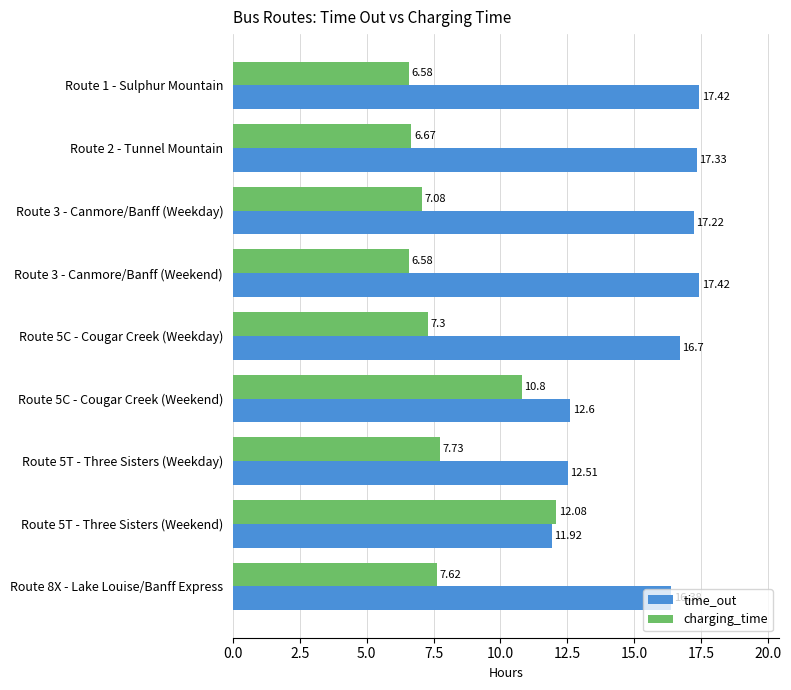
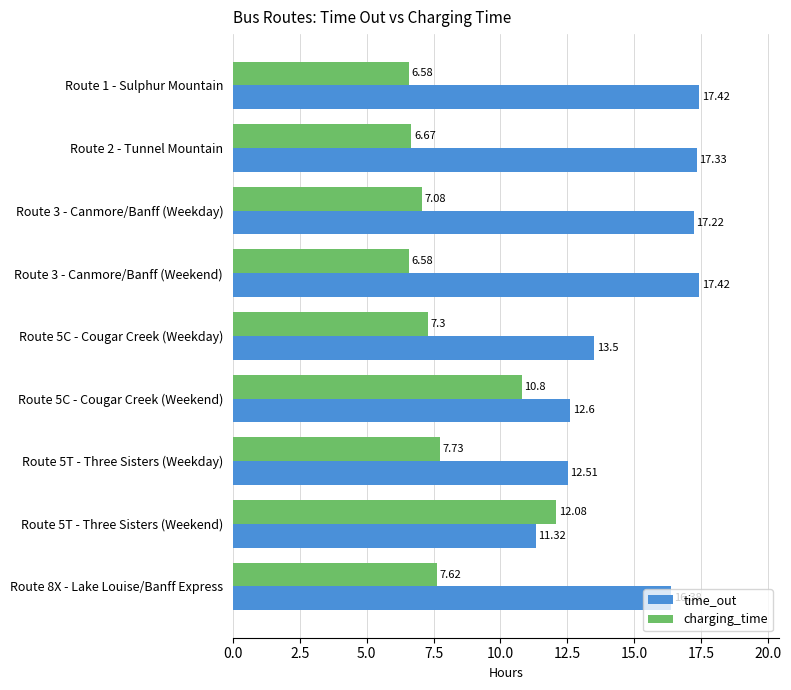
  {
    "time_out": {
      "Route 1 - Sulphur Mountain": 17.42,
      "Route 2 - Tunnel Mountain": 17.33,
      "Route 3 - Canmore/Banff (Weekday)": 17.22,
      "Route 3 - Canmore/Banff (Weekend)": 17.42,
-     "Route 5C - Cougar Creek (Weekday)": 16.7,
+     "Route 5C - Cougar Creek (Weekday)": 13.5,
      "Route 5C - Cougar Creek (Weekend)": 12.6,
      "Route 5T - Three Sisters (Weekday)": 12.51,
-     "Route 5T - Three Sisters (Weekend)": 11.92
+     "Route 5T - Three Sisters (Weekend)": 11.32
    },
    "charging_time": {
      "Route 1 - Sulphur Mountain": 6.58,
      "Route 2 - Tunnel Mountain": 6.67,
      "Route 3 - Canmore/Banff (Weekday)": 7.08,
      "Route 3 - Canmore/Banff (Weekend)": 6.58,
      "Route 5C - Cougar Creek (Weekday)": 7.3,
      "Route 5C - Cougar Creek (Weekend)": 10.8,
      "Route 5T - Three Sisters (Weekday)": 7.73,
      "Route 5T - Three Sisters (Weekend)": 12.08,
      "Route 8X - Lake Louise/Banff Express": 7.62
    }
  }
